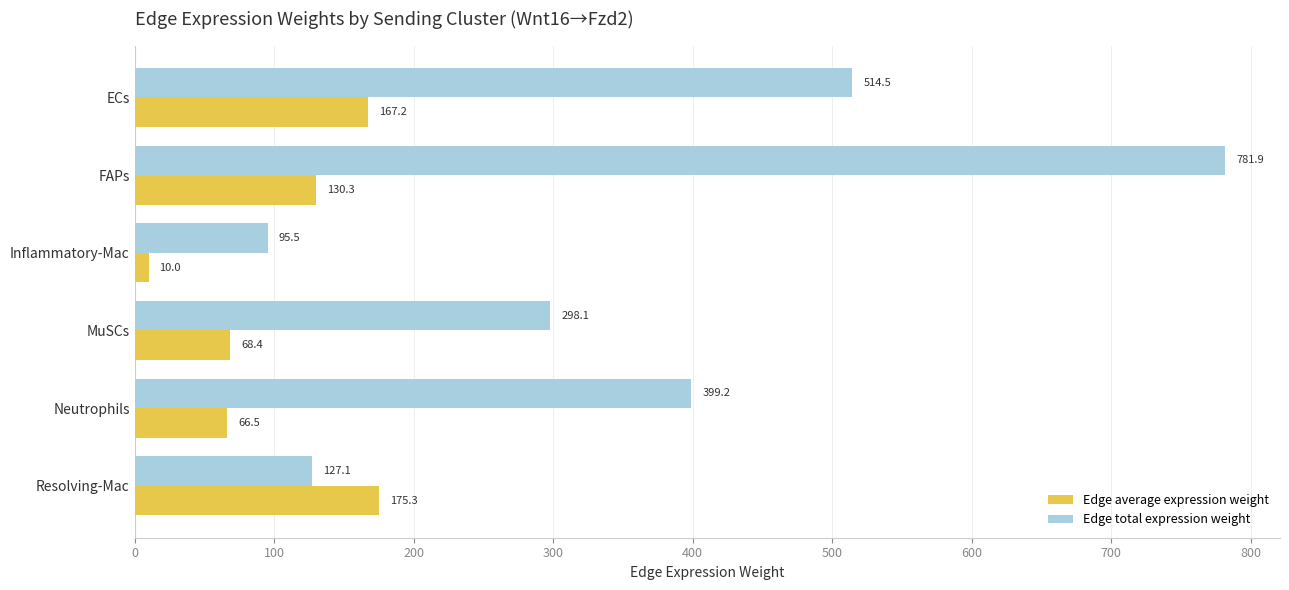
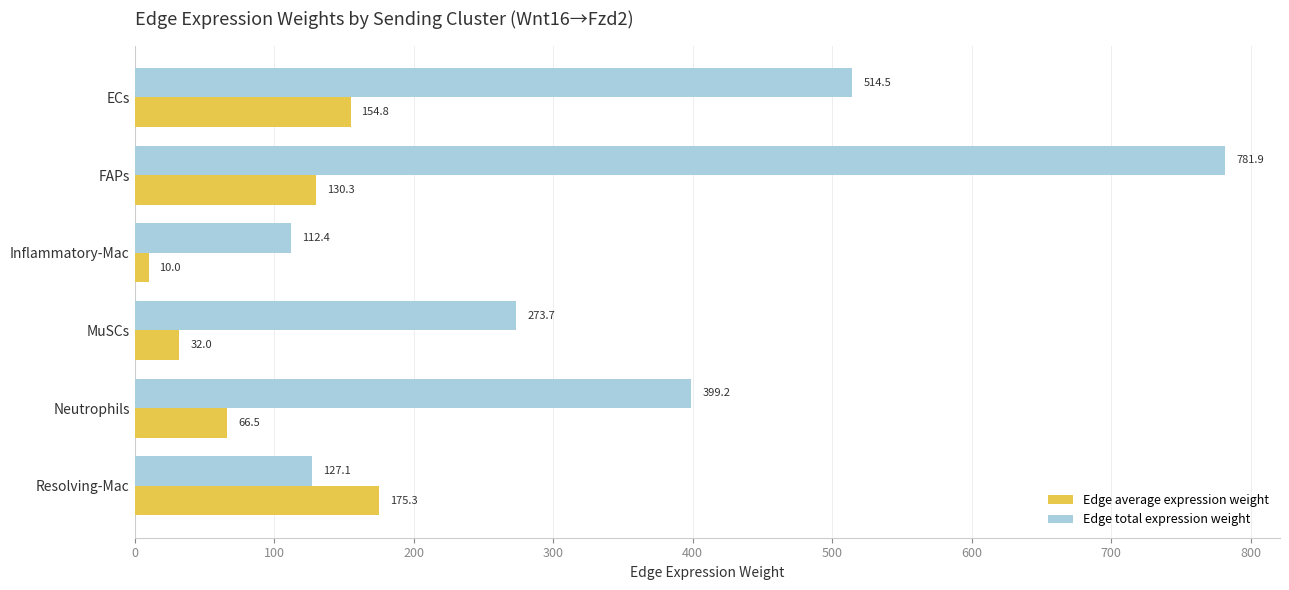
  {
    "Edge average expression weight": {
-     "ECs": 167.2,
+     "ECs": 154.8,
      "FAPs": 130.3,
      "Inflammatory-Mac": 10.0,
-     "MuSCs": 68.4,
+     "MuSCs": 32.0,
      "Neutrophils": 66.5,
      "Resolving-Mac": 175.3
    },
    "Edge total expression weight": {
      "ECs": 514.5,
      "FAPs": 781.9,
-     "Inflammatory-Mac": 95.5,
-     "MuSCs": 298.1,
+     "Inflammatory-Mac": 112.4,
+     "MuSCs": 273.7,
      "Neutrophils": 399.2,
      "Resolving-Mac": 127.1
    }
  }
